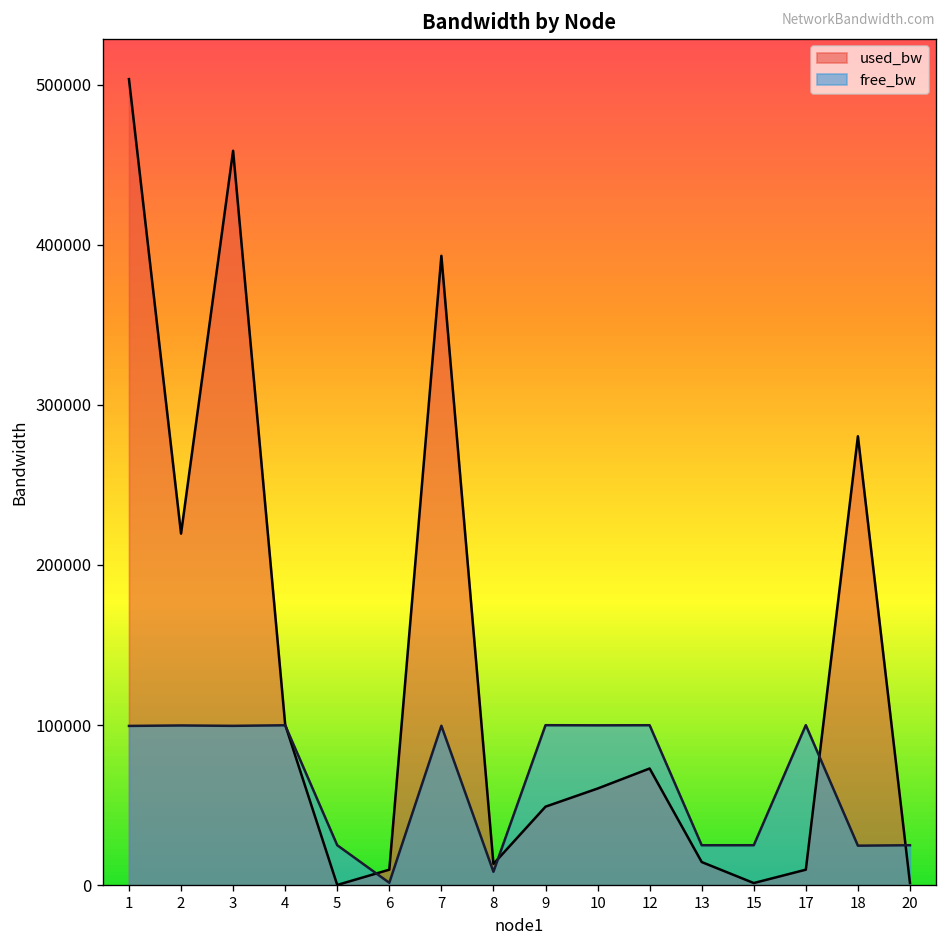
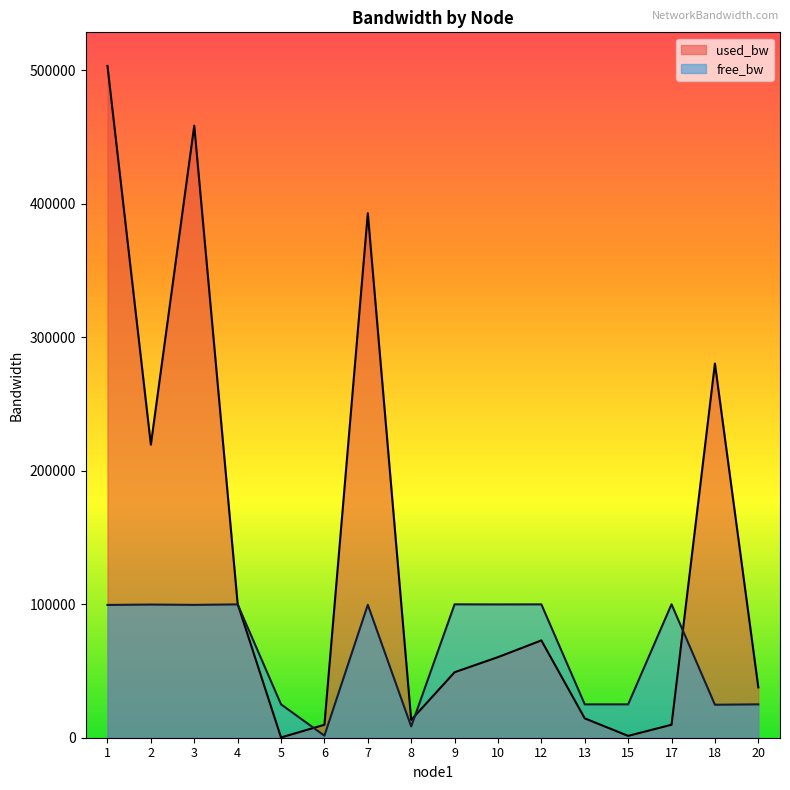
  {
    "used_bw": {
      "1": 503000,
      "2": 220000,
      "3": 459000,
      "5": 0,
      "6": 10000,
      "7": 393000,
      "8": 13000,
      "9": 49000,
      "10": 60000,
      "12": 73000,
      "13": 15000,
      "15": 1000,
      "17": 10000,
      "18": 280000,
-     "20": 1000
+     "20": 38000
    },
    "free_bw": {
      "1": 99000,
      "2": 100000,
      "3": 100000,
      "5": 25000,
      "6": 2000,
      "7": 100000,
      "8": 8000,
      "9": 100000,
      "10": 100000,
      "12": 100000,
      "13": 25000,
      "15": 25000,
      "17": 100000,
      "18": 25000,
      "20": 25000
    }
  }
